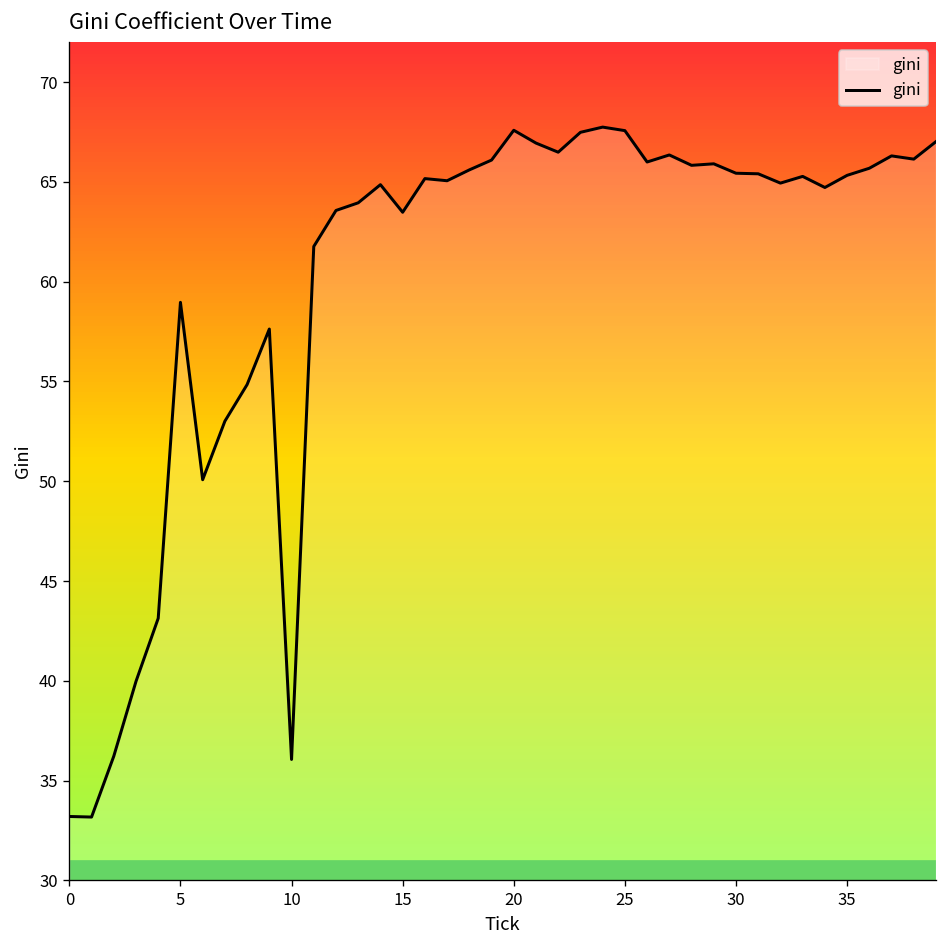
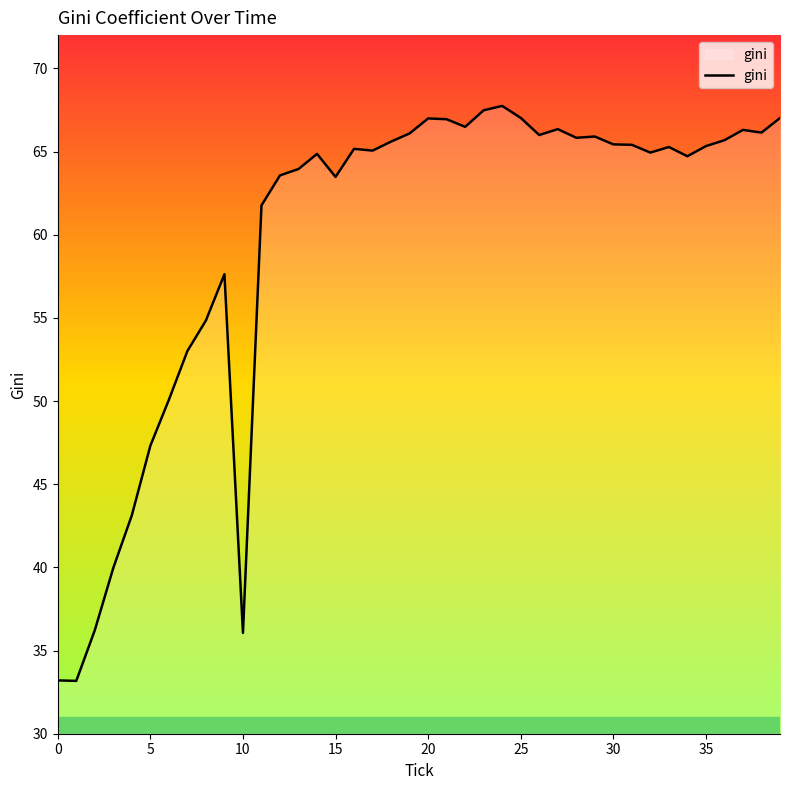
  {
    "0": 33.2,
-   "5": 59.0,
+   "5": 47.3,
    "10": 36.1,
    "15": 63.5,
-   "20": 67.6,
-   "25": 67.6,
+   "20": 67.0,
+   "25": 67.0,
    "30": 65.4,
    "35": 65.3
  }
